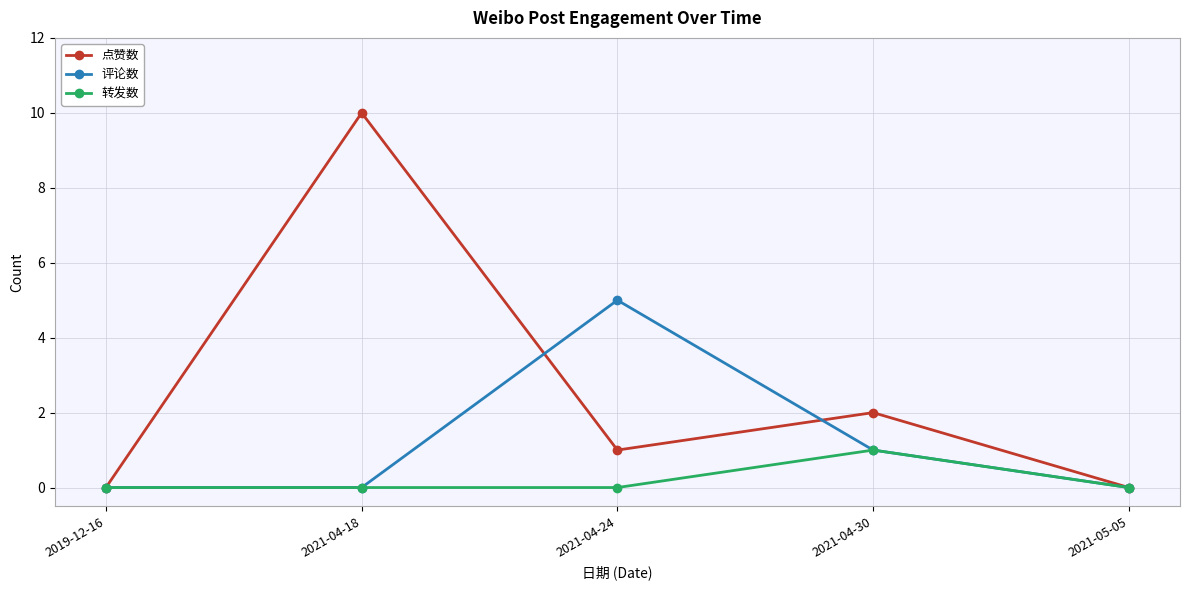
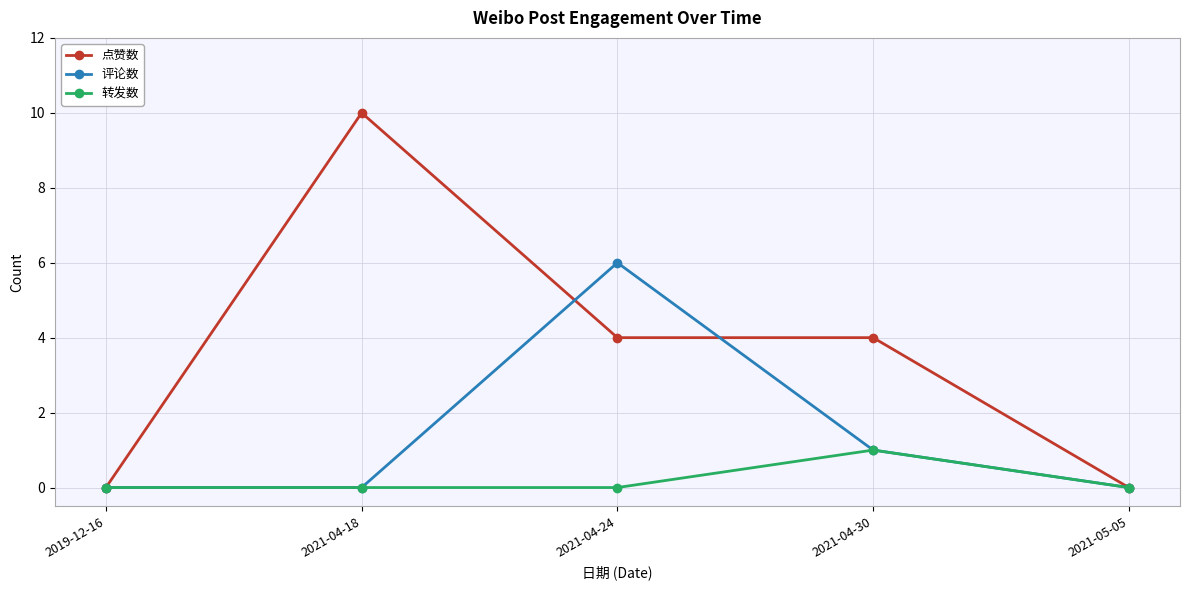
  {
    "点赞数": {
      "2021-04-18": 10,
-     "2021-04-24": 1,
-     "2021-04-30": 2
+     "2021-04-24": 4,
+     "2021-04-30": 4
    },
    "评论数": {
-     "2021-04-24": 5
+     "2021-04-24": 6
    },
    "转发数": {
      "2021-04-24": 0
    }
  }
